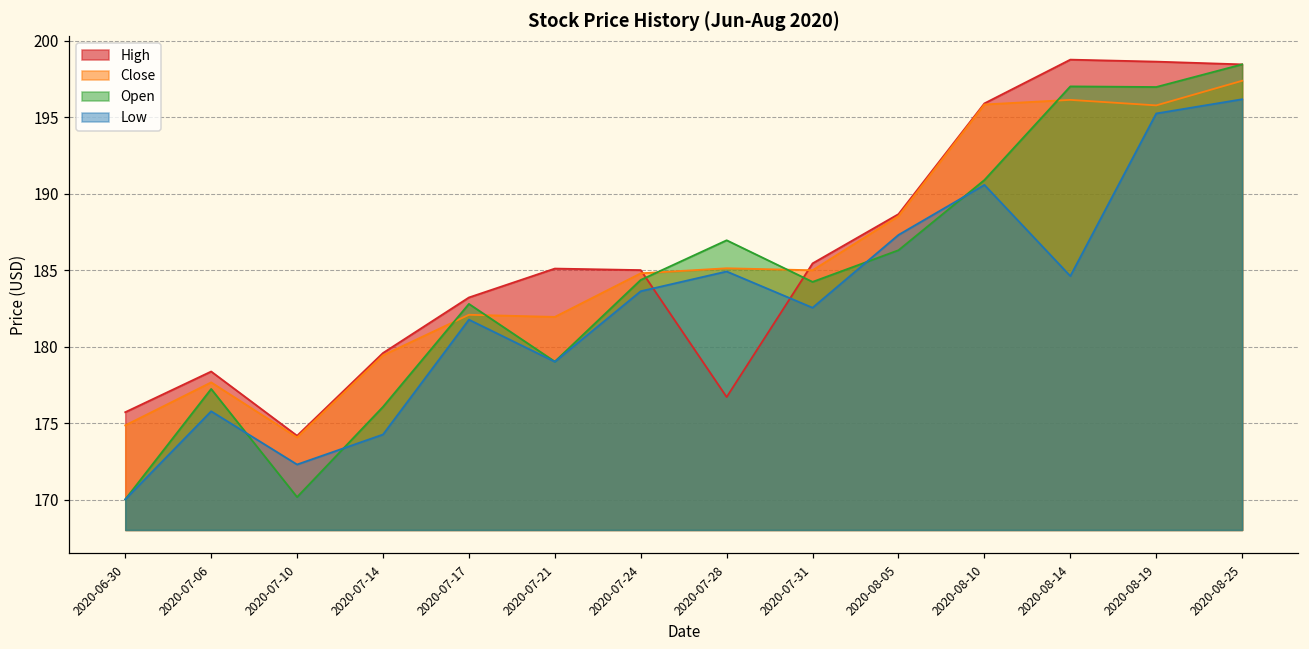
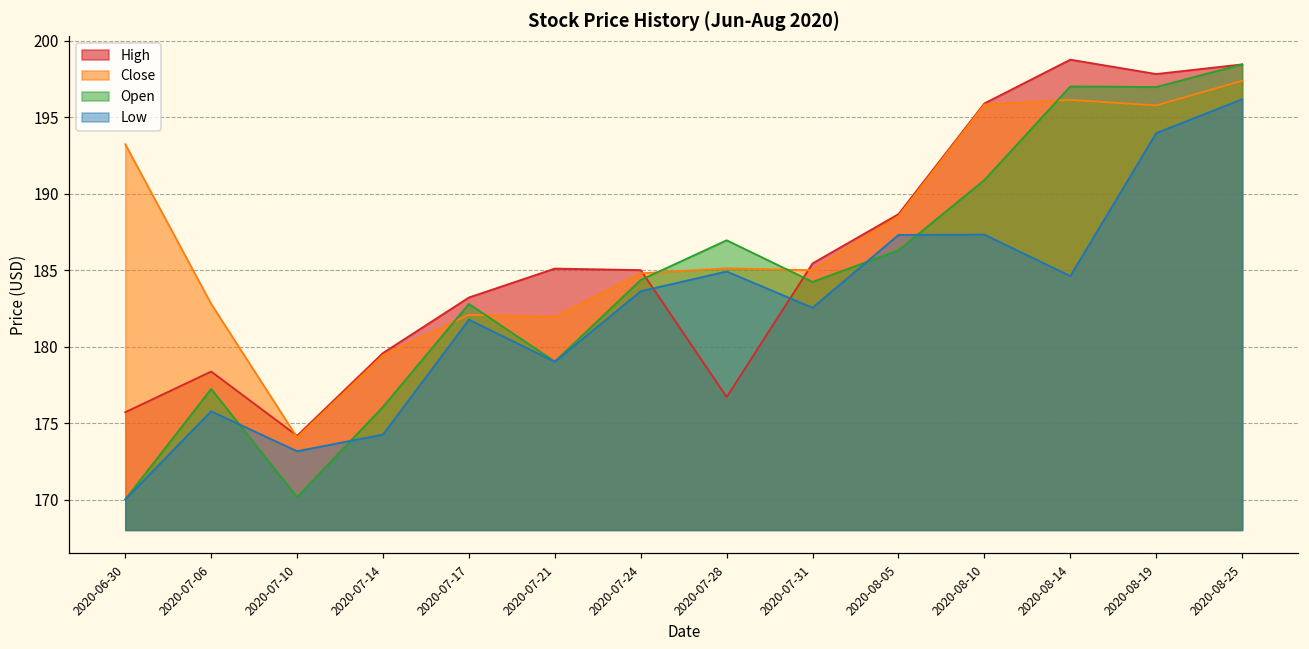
  {
    "High": {
      "2020-06-30": 175.7,
      "2020-07-06": 178.4,
      "2020-07-17": 183.2,
      "2020-07-21": 185.1,
      "2020-07-24": 185.0,
      "2020-07-28": 176.7,
      "2020-07-31": 185.4,
      "2020-08-14": 198.8,
-     "2020-08-19": 198.6
+     "2020-08-19": 197.8
    },
    "Close": {
-     "2020-06-30": 174.9,
-     "2020-07-06": 177.7,
+     "2020-06-30": 193.2,
+     "2020-07-06": 182.8,
      "2020-07-17": 182.1,
      "2020-07-21": 181.9,
      "2020-07-24": 184.8,
      "2020-07-28": 185.1,
      "2020-07-31": 185.0,
      "2020-08-14": 196.1,
      "2020-08-19": 195.8,
      "2020-08-25": 197.4
    },
    "Open": {
      "2020-07-06": 177.2,
      "2020-07-10": 170.2,
      "2020-07-14": 176.1,
      "2020-07-17": 182.8,
      "2020-07-24": 184.4,
      "2020-07-28": 187.0,
      "2020-07-31": 184.2,
      "2020-08-05": 186.3,
      "2020-08-10": 190.9,
      "2020-08-14": 197.0,
      "2020-08-19": 197.0
    },
    "Low": {
      "2020-07-06": 175.8,
-     "2020-07-10": 172.3,
+     "2020-07-10": 173.2,
      "2020-07-14": 174.3,
      "2020-07-17": 181.8,
      "2020-07-24": 183.6,
      "2020-07-28": 184.9,
      "2020-07-31": 182.5,
      "2020-08-05": 187.3,
-     "2020-08-10": 190.6,
+     "2020-08-10": 187.3,
      "2020-08-14": 184.6,
-     "2020-08-19": 195.2,
+     "2020-08-19": 194.0,
      "2020-08-25": 196.2
    }
  }
